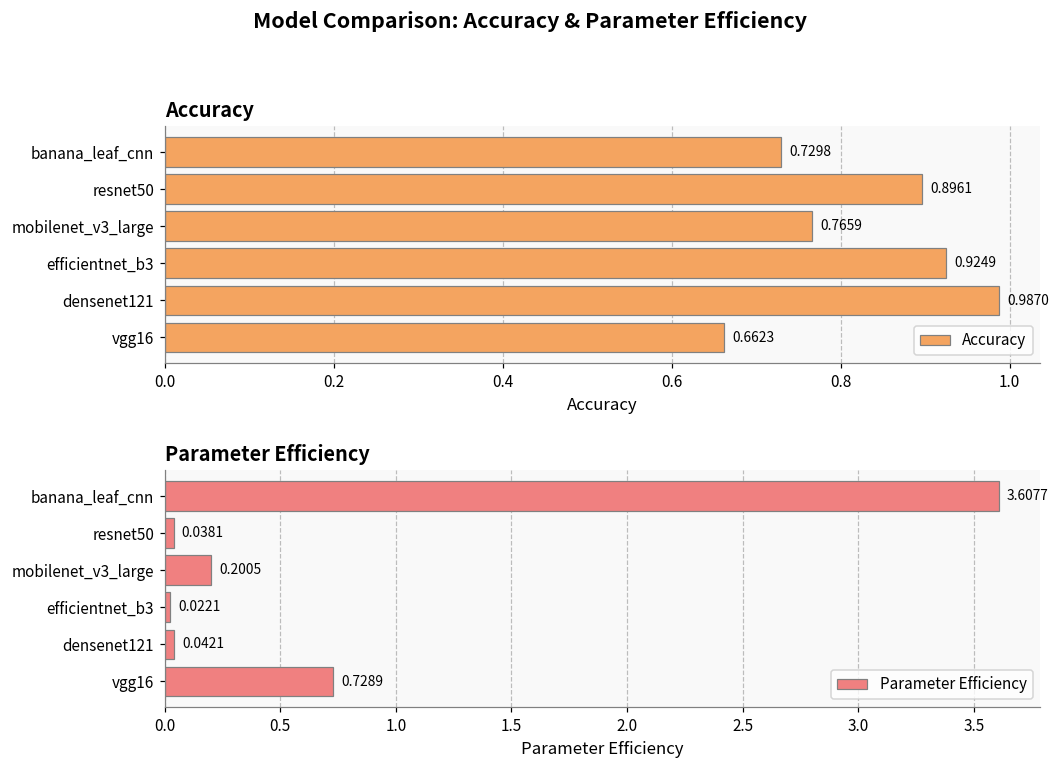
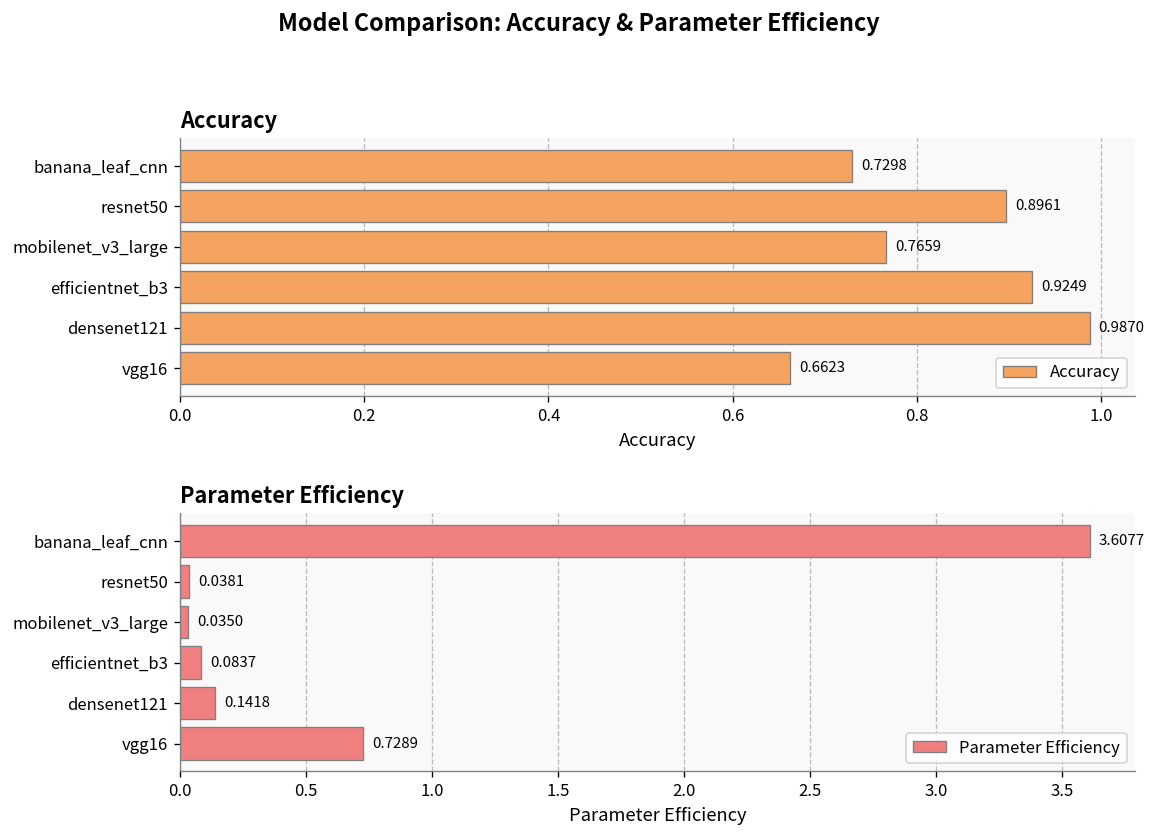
  {
    "Accuracy": {
      "banana_leaf_cnn": 0.7298,
      "resnet50": 0.8961,
      "mobilenet_v3_large": 0.7659,
      "efficientnet_b3": 0.9249,
      "densenet121": 0.9870,
      "vgg16": 0.6623
    },
    "Parameter Efficiency": {
      "banana_leaf_cnn": 3.6077,
      "resnet50": 0.0381,
-     "mobilenet_v3_large": 0.2005,
-     "efficientnet_b3": 0.0221,
-     "densenet121": 0.0421,
+     "mobilenet_v3_large": 0.0350,
+     "efficientnet_b3": 0.0837,
+     "densenet121": 0.1418,
      "vgg16": 0.7289
    }
  }
